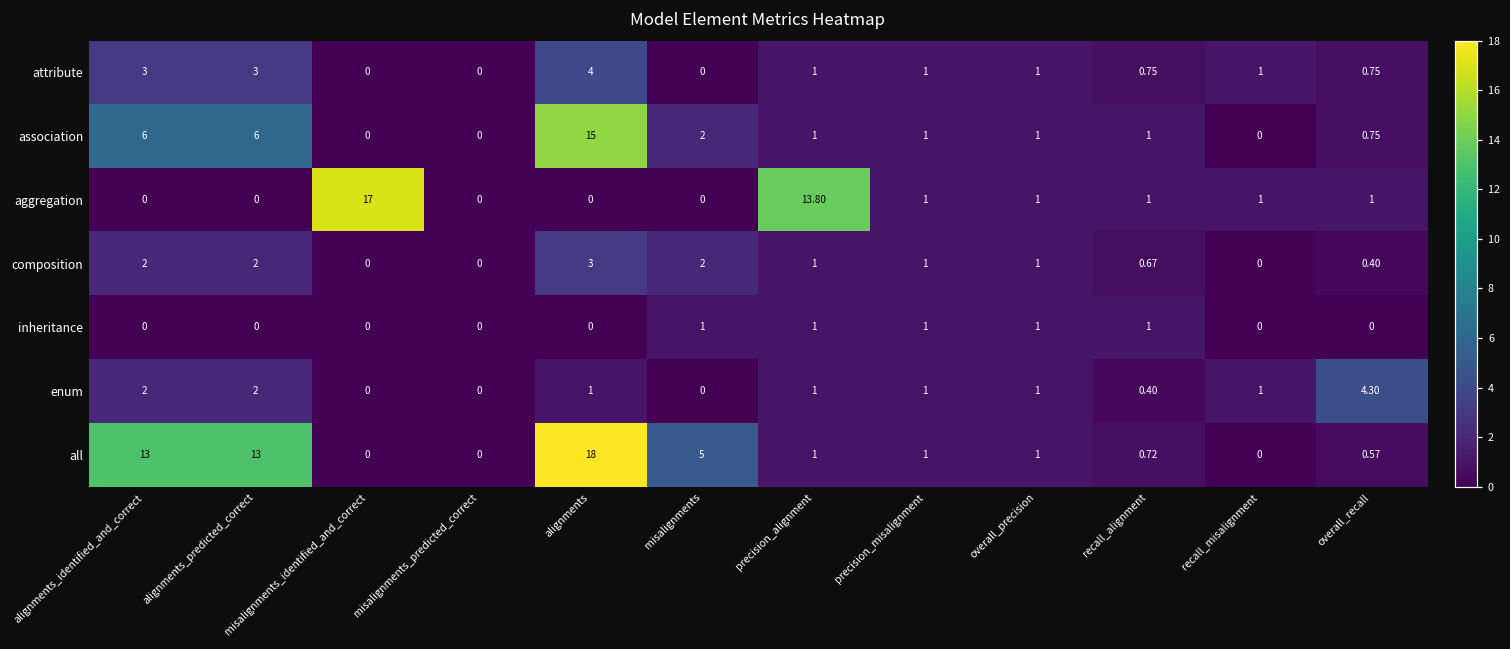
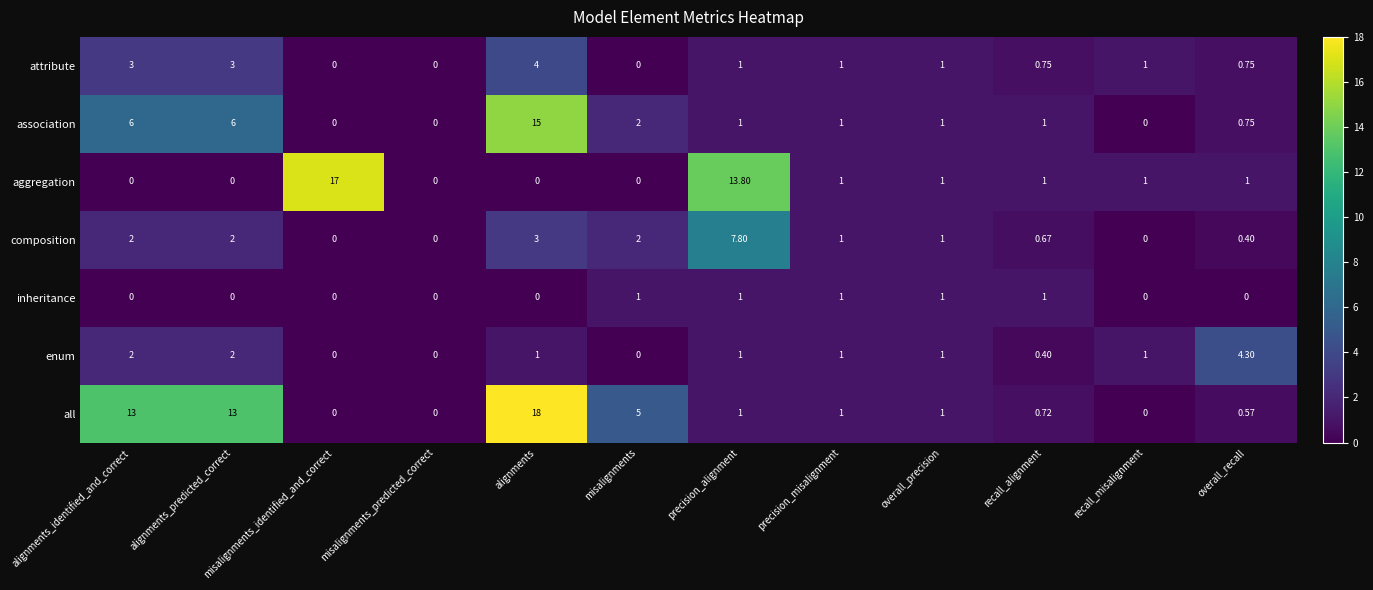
  {
    "attribute": {
      "alignments_identified_and_correct": 3,
      "alignments_predicted_correct": 3,
      "misalignments_identified_and_correct": 0,
      "misalignments_predicted_correct": 0,
      "alignments": 4,
      "misalignments": 0,
      "precision_alignment": 1,
      "precision_misalignment": 1,
      "overall_precision": 1,
      "recall_alignment": 0.75,
      "recall_misalignment": 1,
      "overall_recall": 0.75
    },
    "association": {
      "alignments_identified_and_correct": 6,
      "alignments_predicted_correct": 6,
      "misalignments_identified_and_correct": 0,
      "misalignments_predicted_correct": 0,
      "alignments": 15,
      "misalignments": 2,
      "precision_alignment": 1,
      "precision_misalignment": 1,
      "overall_precision": 1,
      "recall_alignment": 1,
      "recall_misalignment": 0,
      "overall_recall": 0.75
    },
    "aggregation": {
      "alignments_identified_and_correct": 0,
      "alignments_predicted_correct": 0,
      "misalignments_identified_and_correct": 17,
      "misalignments_predicted_correct": 0,
      "alignments": 0,
      "misalignments": 0,
      "precision_alignment": 13.80,
      "precision_misalignment": 1,
      "overall_precision": 1,
      "recall_alignment": 1,
      "recall_misalignment": 1,
      "overall_recall": 1
    },
    "composition": {
      "alignments_identified_and_correct": 2,
      "alignments_predicted_correct": 2,
      "misalignments_identified_and_correct": 0,
      "misalignments_predicted_correct": 0,
      "alignments": 3,
      "misalignments": 2,
-     "precision_alignment": 1,
+     "precision_alignment": 7.80,
      "precision_misalignment": 1,
      "overall_precision": 1,
      "recall_alignment": 0.67,
      "recall_misalignment": 0,
      "overall_recall": 0.40
    },
    "inheritance": {
      "alignments_identified_and_correct": 0,
      "alignments_predicted_correct": 0,
      "misalignments_identified_and_correct": 0,
      "misalignments_predicted_correct": 0,
      "alignments": 0,
      "misalignments": 1,
      "precision_alignment": 1,
      "precision_misalignment": 1,
      "overall_precision": 1,
      "recall_alignment": 1,
      "recall_misalignment": 0,
      "overall_recall": 0
    },
    "enum": {
      "alignments_identified_and_correct": 2,
      "alignments_predicted_correct": 2,
      "misalignments_identified_and_correct": 0,
      "misalignments_predicted_correct": 0,
      "alignments": 1,
      "misalignments": 0,
      "precision_alignment": 1,
      "precision_misalignment": 1,
      "overall_precision": 1,
      "recall_alignment": 0.40,
      "recall_misalignment": 1,
      "overall_recall": 4.30
    },
    "all": {
      "alignments_identified_and_correct": 13,
      "alignments_predicted_correct": 13,
      "misalignments_identified_and_correct": 0,
      "misalignments_predicted_correct": 0,
      "alignments": 18,
      "misalignments": 5,
      "precision_alignment": 1,
      "precision_misalignment": 1,
      "overall_precision": 1,
      "recall_alignment": 0.72,
      "recall_misalignment": 0,
      "overall_recall": 0.57
    }
  }
